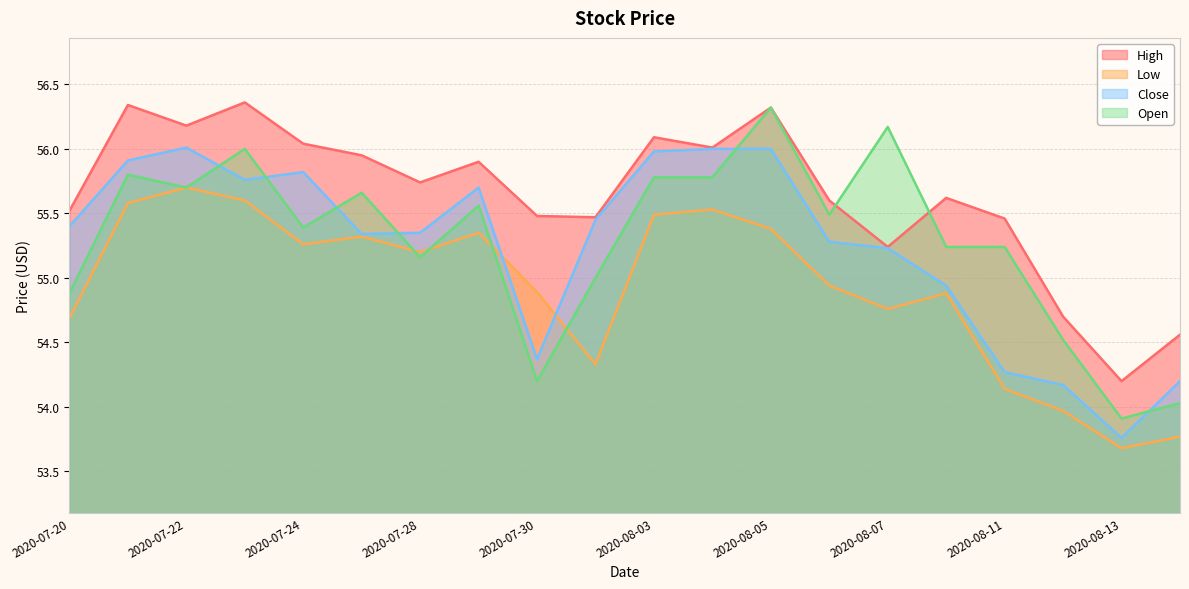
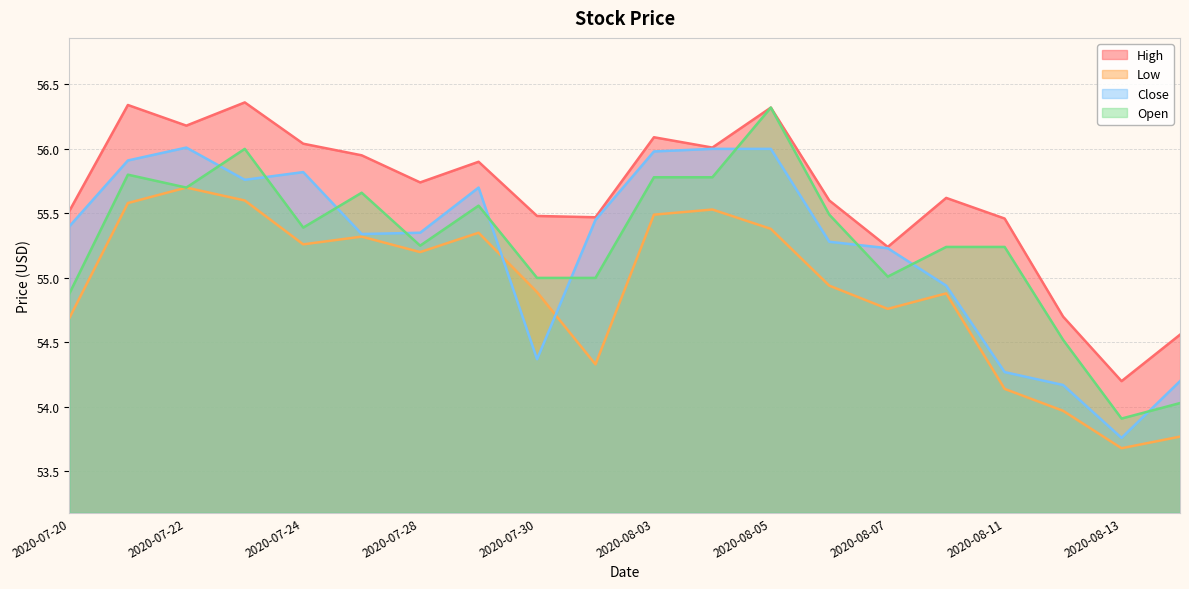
  {
    "Close": {
      "2020-07-20": 55.40,
      "2020-07-22": 56.01,
      "2020-07-24": 55.82,
      "2020-07-28": 55.35,
      "2020-07-30": 54.37,
      "2020-08-03": 55.98,
      "2020-08-05": 56.00,
      "2020-08-11": 54.27,
      "2020-08-13": 53.76
    },
    "Open": {
      "2020-07-20": 54.88,
      "2020-07-24": 55.39,
-     "2020-07-28": 55.16,
-     "2020-07-30": 54.2,
+     "2020-07-28": 55.25,
+     "2020-07-30": 55.0,
      "2020-08-03": 55.78,
-     "2020-08-07": 56.17,
+     "2020-08-07": 55.01,
      "2020-08-11": 55.24,
      "2020-08-13": 53.91
    }
  }
